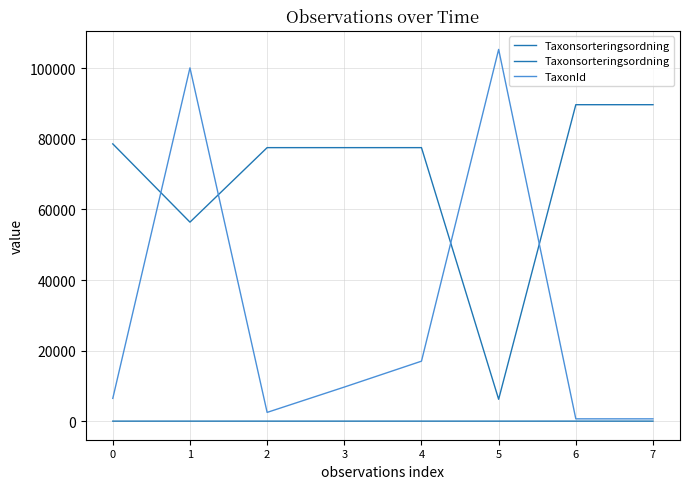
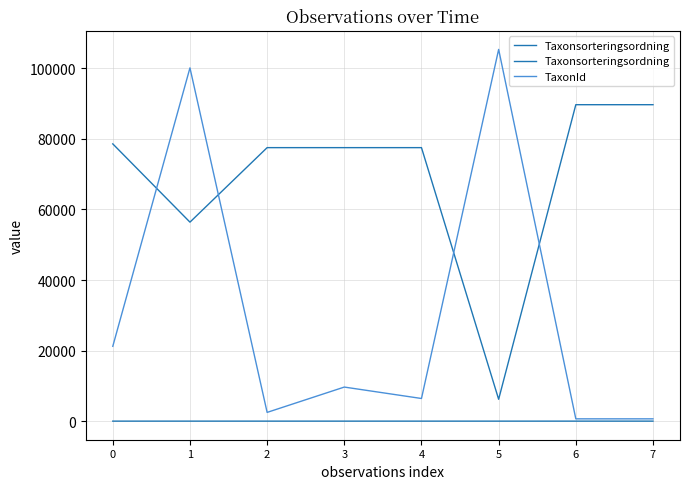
  {
    "TaxonId": {
-     "0": 6000,
+     "0": 21000,
      "1": 100000,
      "2": 2000,
      "3": 10000,
-     "4": 17000,
+     "4": 6000,
      "5": 105000
    }
  }
